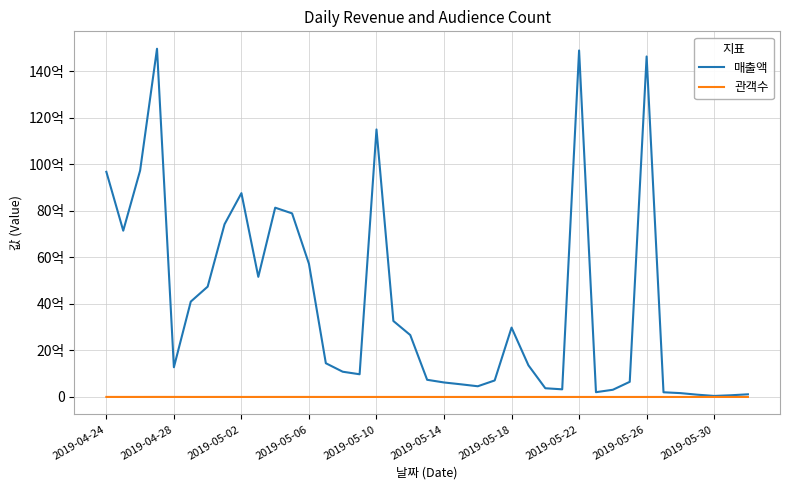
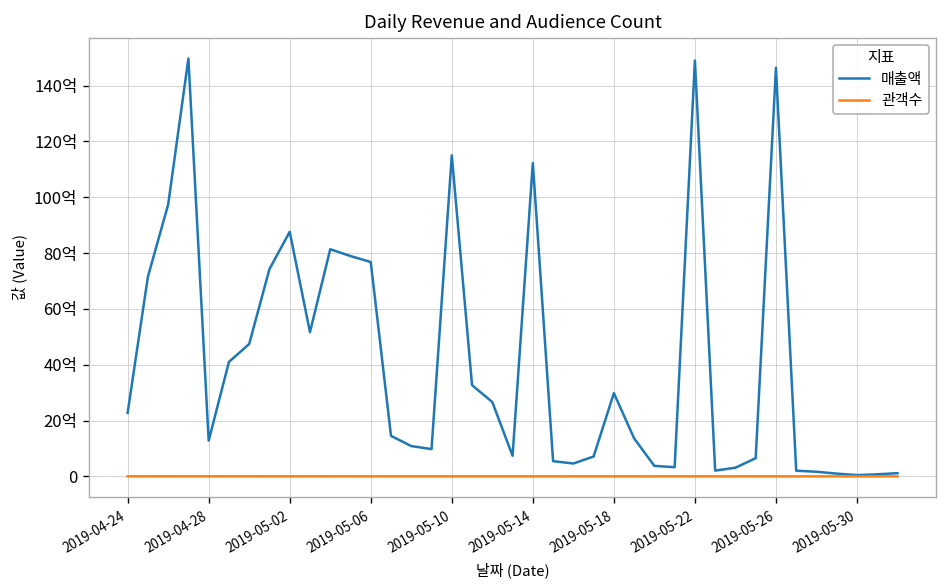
  {
    "매출액": {
-     "2019-04-24": "97억",
+     "2019-04-24": "23억",
      "2019-04-28": "13억",
      "2019-05-02": "88억",
-     "2019-05-06": "57억",
+     "2019-05-06": "77억",
      "2019-05-10": "115억",
-     "2019-05-14": "6억",
+     "2019-05-14": "112억",
      "2019-05-18": "30억",
      "2019-05-22": "149억",
      "2019-05-26": "146억"
    },
    "관객수": {
      "2019-04-24": "0억",
      "2019-04-28": "0억",
      "2019-05-02": "0억",
      "2019-05-06": "0억",
      "2019-05-10": "0억",
      "2019-05-14": "0억",
      "2019-05-18": "0억",
      "2019-05-22": "0억",
      "2019-05-26": "0억"
    }
  }
